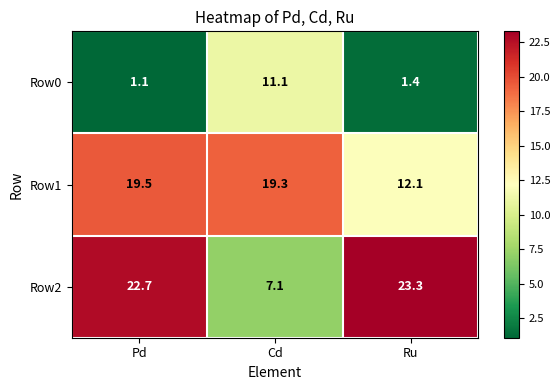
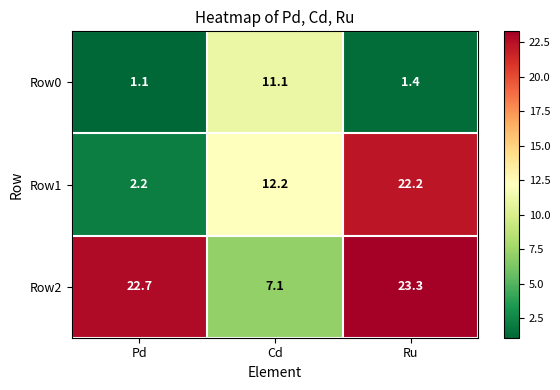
  {
    "Row0": {
      "Pd": 1.1,
      "Cd": 11.1,
      "Ru": 1.4
    },
    "Row1": {
-     "Pd": 19.5,
-     "Cd": 19.3,
-     "Ru": 12.1
+     "Pd": 2.2,
+     "Cd": 12.2,
+     "Ru": 22.2
    },
    "Row2": {
      "Pd": 22.7,
      "Cd": 7.1,
      "Ru": 23.3
    }
  }
